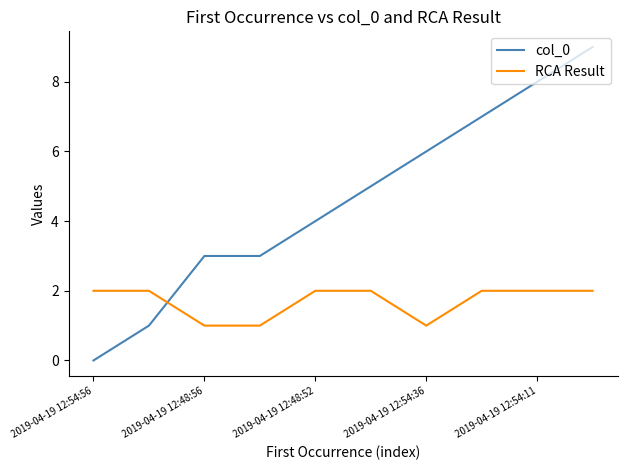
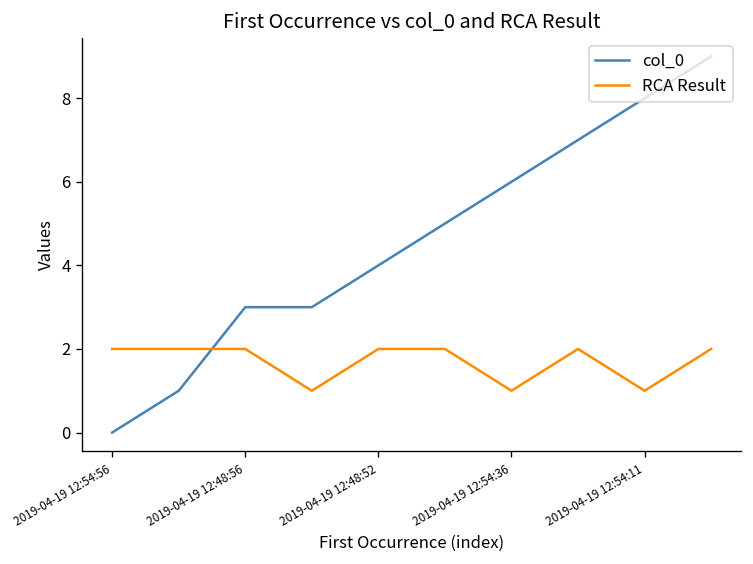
  {
    "col_0": {
      "2019-04-19 12:48:56": 3,
      "2019-04-19 12:54:36": 6
    },
    "RCA Result": {
-     "2019-04-19 12:48:56": 1,
+     "2019-04-19 12:48:56": 2,
      "2019-04-19 12:54:36": 1,
-     "2019-04-19 12:54:11": 2
+     "2019-04-19 12:54:11": 1
    }
  }
